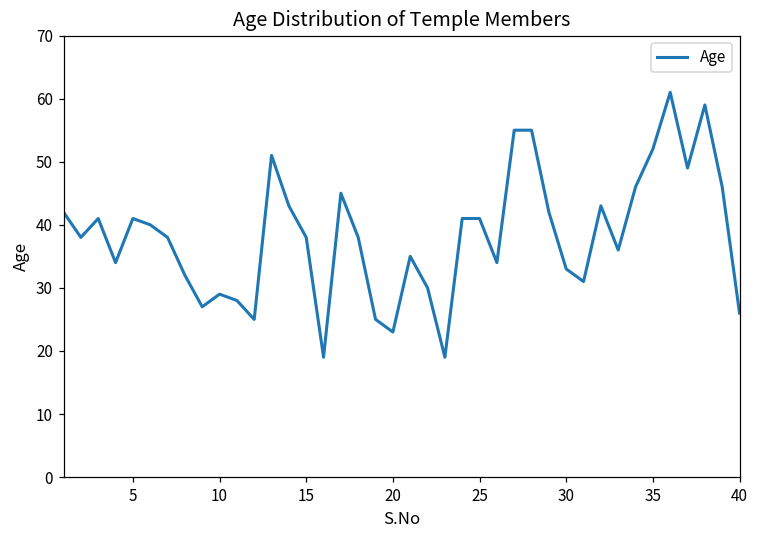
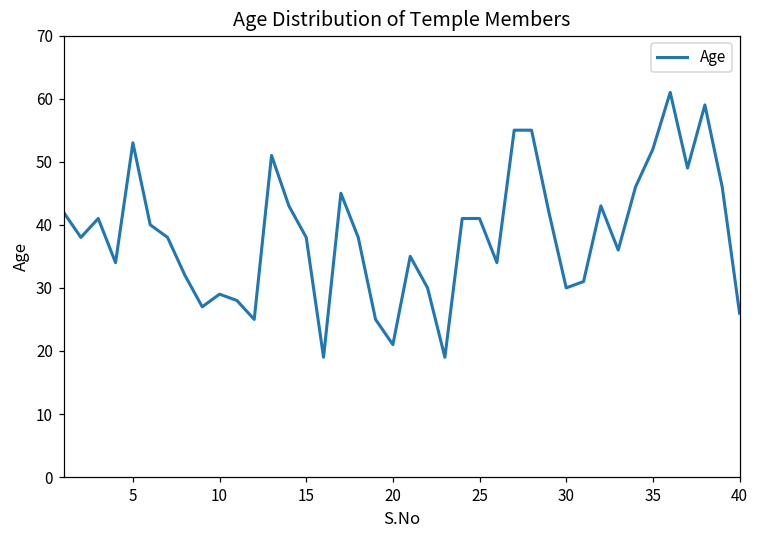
  {
-   "5": 41,
+   "5": 53,
    "10": 29,
    "15": 38,
-   "20": 23,
+   "20": 21,
    "25": 41,
-   "30": 33,
+   "30": 30,
    "35": 52,
    "40": 26
  }
